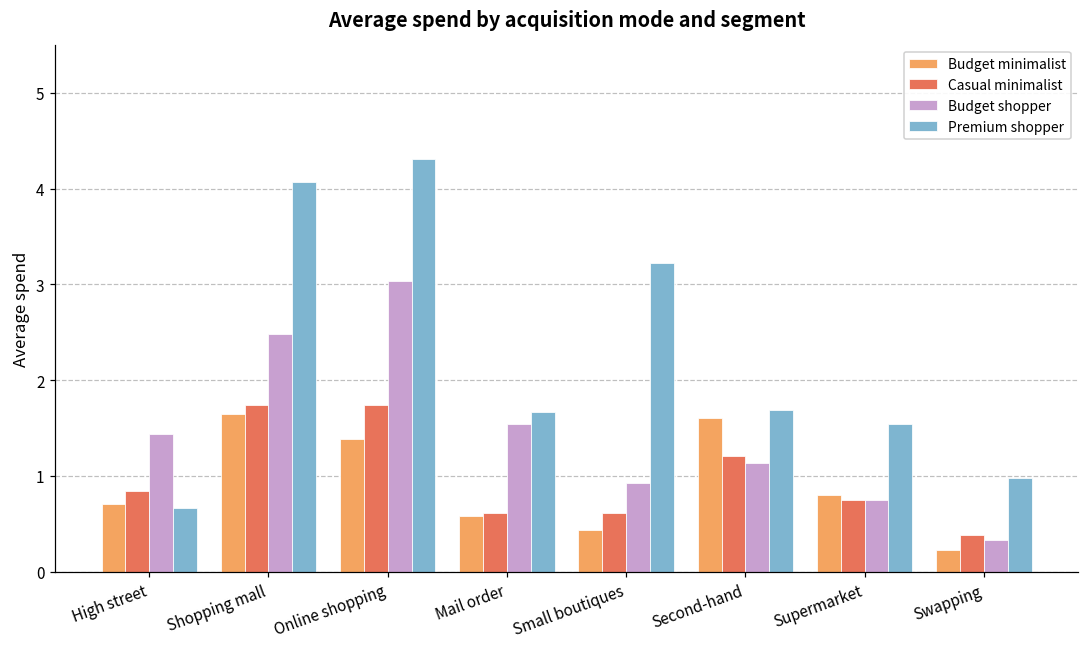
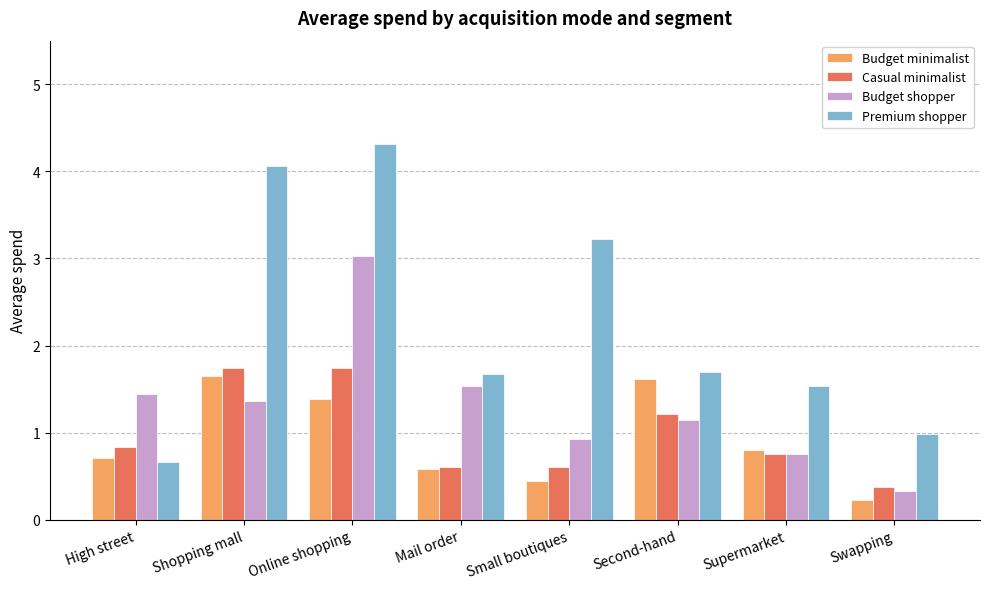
  {
    "Budget shopper": {
      "High street": 1.4,
-     "Shopping mall": 2.5,
+     "Shopping mall": 1.4,
      "Online shopping": 3.0,
      "Mail order": 1.5,
      "Small boutiques": 0.9,
      "Second-hand": 1.1,
      "Supermarket": 0.8,
      "Swapping": 0.3
    },
    "Premium shopper": {
      "High street": 0.7,
      "Shopping mall": 4.1,
      "Online shopping": 4.3,
      "Mail order": 1.7,
      "Small boutiques": 3.2,
      "Second-hand": 1.7,
      "Supermarket": 1.5,
      "Swapping": 1.0
    }
  }
